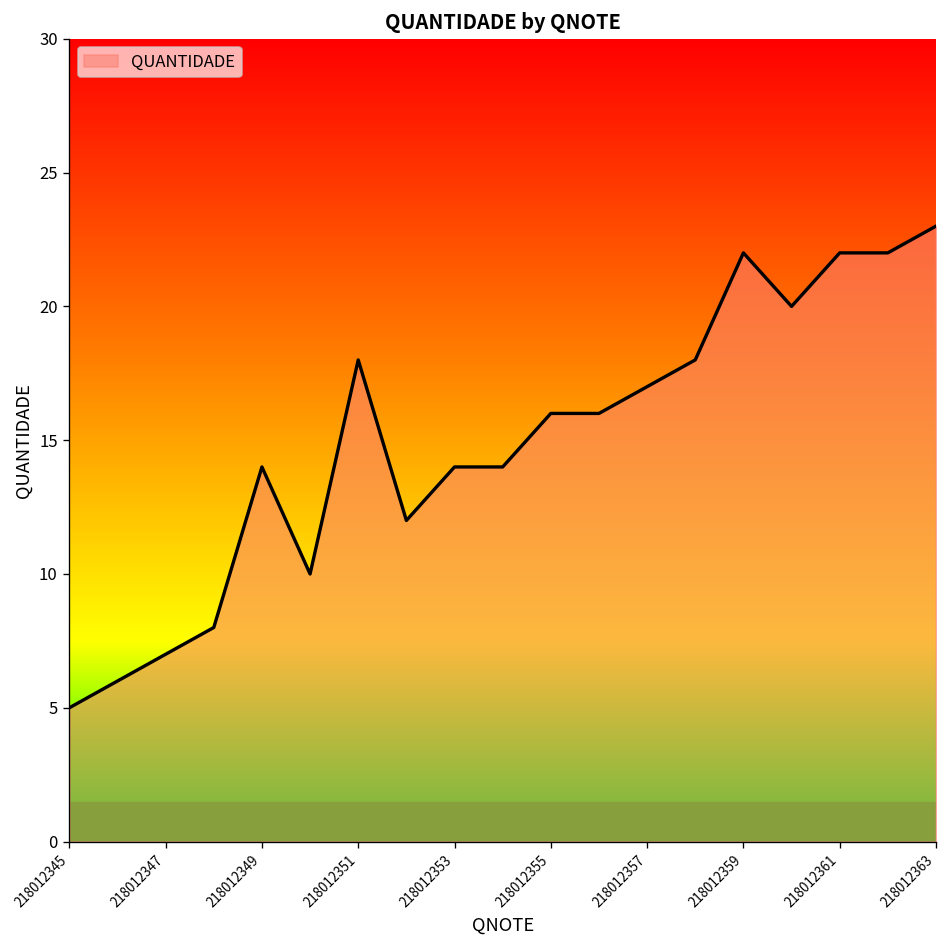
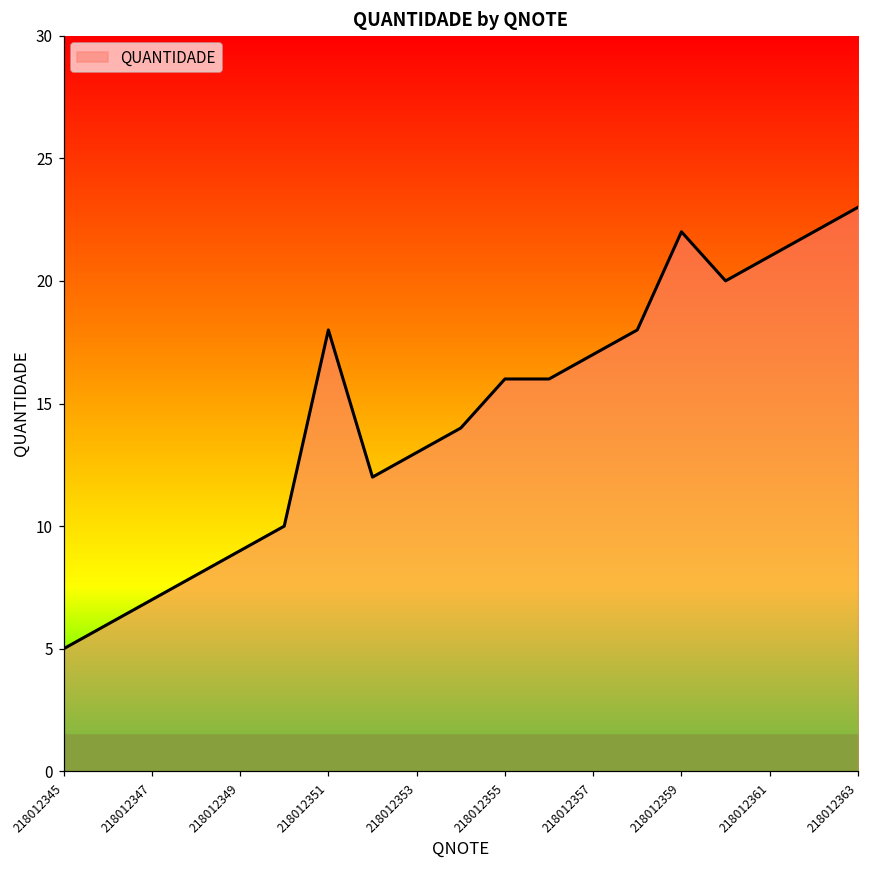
  {
    "218012345": 5,
    "218012347": 7,
-   "218012349": 14,
+   "218012349": 9,
    "218012351": 18,
-   "218012353": 14,
+   "218012353": 13,
    "218012355": 16,
    "218012357": 17,
    "218012359": 22,
-   "218012361": 22,
+   "218012361": 21,
    "218012363": 23
  }
